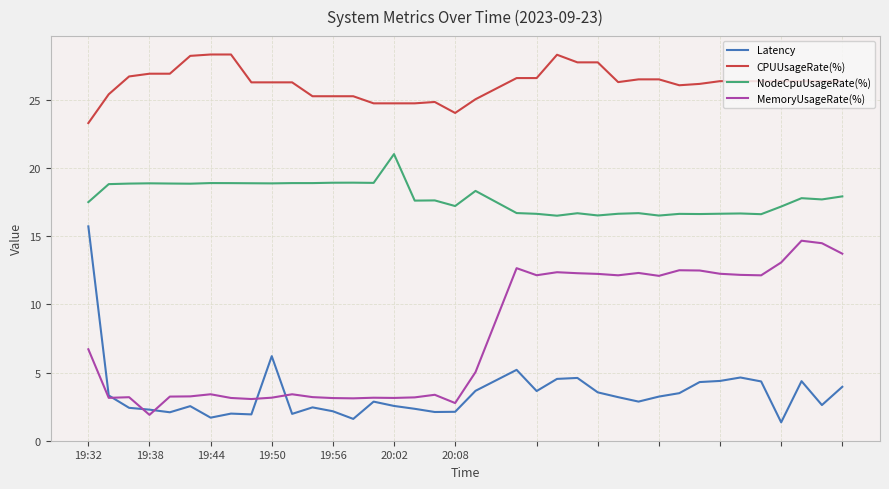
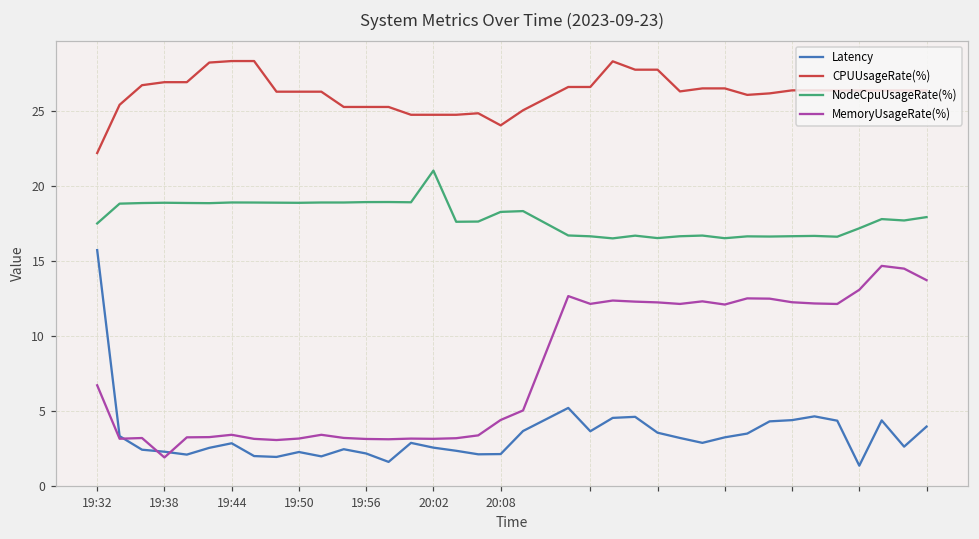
  {
    "Latency": {
      "19:32": 15.7,
      "19:38": 2.3,
-     "19:44": 1.7,
-     "19:50": 6.2,
+     "19:44": 2.8,
+     "19:50": 2.3,
      "19:56": 2.2,
      "20:02": 2.6,
      "20:08": 2.1
    },
    "CPUUsageRate(%)": {
-     "19:32": 23.3,
+     "19:32": 22.2,
      "19:38": 26.9,
      "19:44": 28.4,
      "19:50": 26.3,
      "19:56": 25.3,
      "20:02": 24.8,
      "20:08": 24.1
    },
    "NodeCpuUsageRate(%)": {
      "19:32": 17.5,
      "19:38": 18.9,
      "19:44": 18.9,
      "19:50": 18.9,
      "19:56": 18.9,
      "20:02": 21.0,
-     "20:08": 17.2
+     "20:08": 18.3
    },
    "MemoryUsageRate(%)": {
      "19:32": 6.7,
      "19:38": 1.9,
      "19:44": 3.4,
      "19:50": 3.2,
      "19:56": 3.1,
      "20:02": 3.1,
-     "20:08": 2.8
+     "20:08": 4.4
    }
  }
